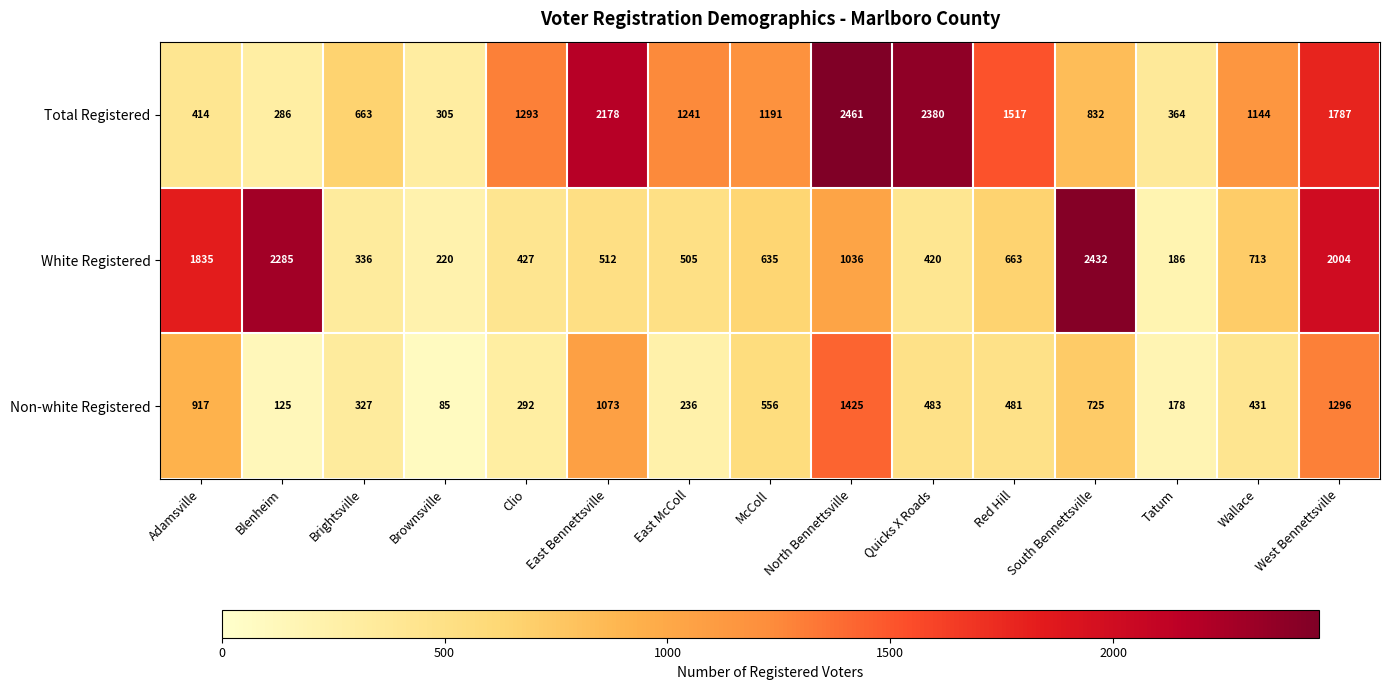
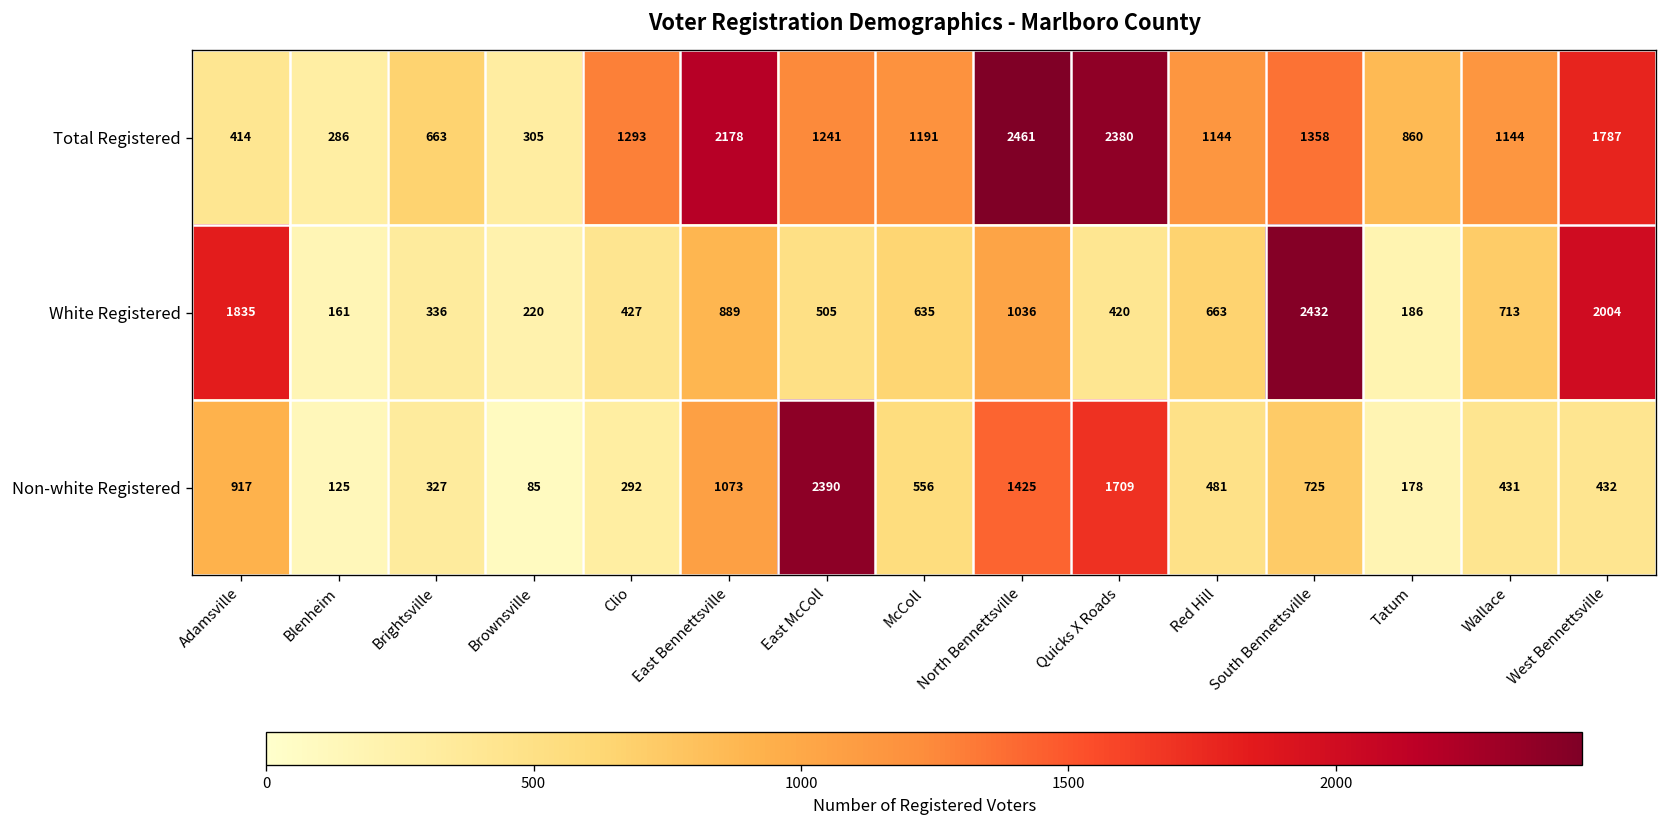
  {
    "Total Registered": {
      "Adamsville": 414,
      "Blenheim": 286,
      "Brightsville": 663,
      "Brownsville": 305,
      "Clio": 1293,
      "East Bennettsville": 2178,
      "East McColl": 1241,
      "McColl": 1191,
      "North Bennettsville": 2461,
      "Quicks X Roads": 2380,
-     "Red Hill": 1517,
-     "South Bennettsville": 832,
-     "Tatum": 364,
+     "Red Hill": 1144,
+     "South Bennettsville": 1358,
+     "Tatum": 860,
      "Wallace": 1144,
      "West Bennettsville": 1787
    },
    "White Registered": {
      "Adamsville": 1835,
-     "Blenheim": 2285,
+     "Blenheim": 161,
      "Brightsville": 336,
      "Brownsville": 220,
      "Clio": 427,
-     "East Bennettsville": 512,
+     "East Bennettsville": 889,
      "East McColl": 505,
      "McColl": 635,
      "North Bennettsville": 1036,
      "Quicks X Roads": 420,
      "Red Hill": 663,
      "South Bennettsville": 2432,
      "Tatum": 186,
      "Wallace": 713,
      "West Bennettsville": 2004
    },
    "Non-white Registered": {
      "Adamsville": 917,
      "Blenheim": 125,
      "Brightsville": 327,
      "Brownsville": 85,
      "Clio": 292,
      "East Bennettsville": 1073,
-     "East McColl": 236,
+     "East McColl": 2390,
      "McColl": 556,
      "North Bennettsville": 1425,
-     "Quicks X Roads": 483,
+     "Quicks X Roads": 1709,
      "Red Hill": 481,
      "South Bennettsville": 725,
      "Tatum": 178,
      "Wallace": 431,
-     "West Bennettsville": 1296
+     "West Bennettsville": 432
    }
  }
